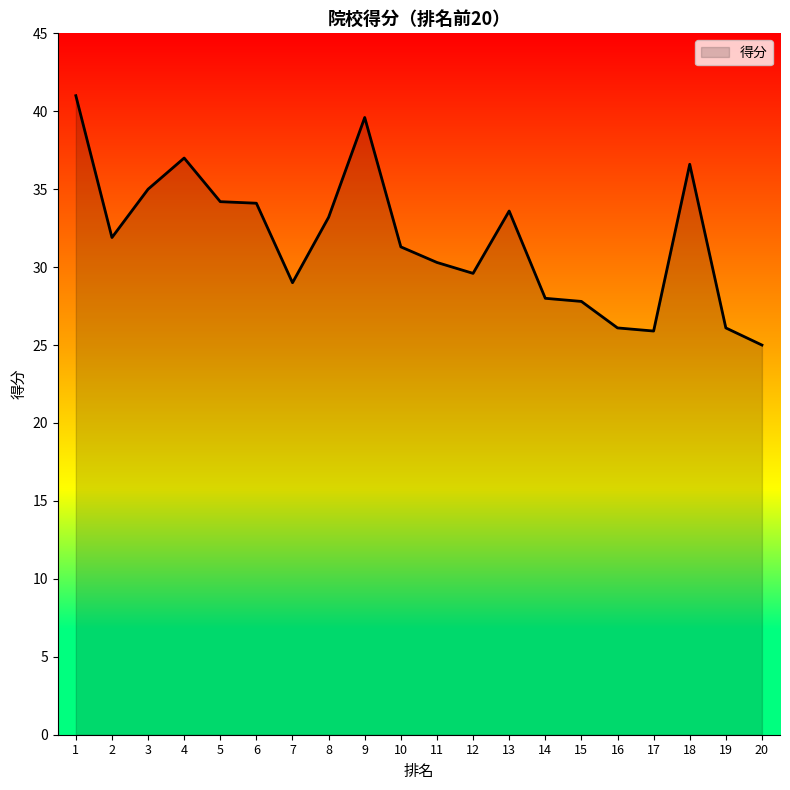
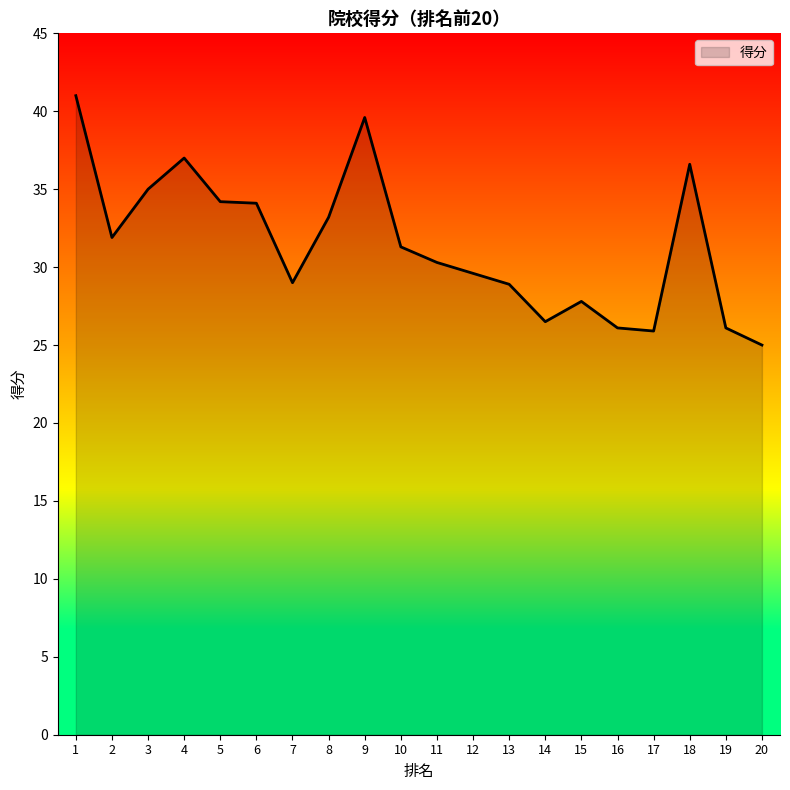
  {
    "1": 41.0,
    "2": 31.9,
    "3": 35.0,
    "4": 37.0,
    "5": 34.2,
    "6": 34.1,
    "7": 29.0,
    "8": 33.2,
    "9": 39.6,
    "10": 31.3,
    "11": 30.3,
    "12": 29.6,
-   "13": 33.6,
-   "14": 28.0,
+   "13": 28.9,
+   "14": 26.5,
    "15": 27.8,
    "16": 26.1,
    "17": 25.9,
    "18": 36.6,
    "19": 26.1,
    "20": 25.0
  }
